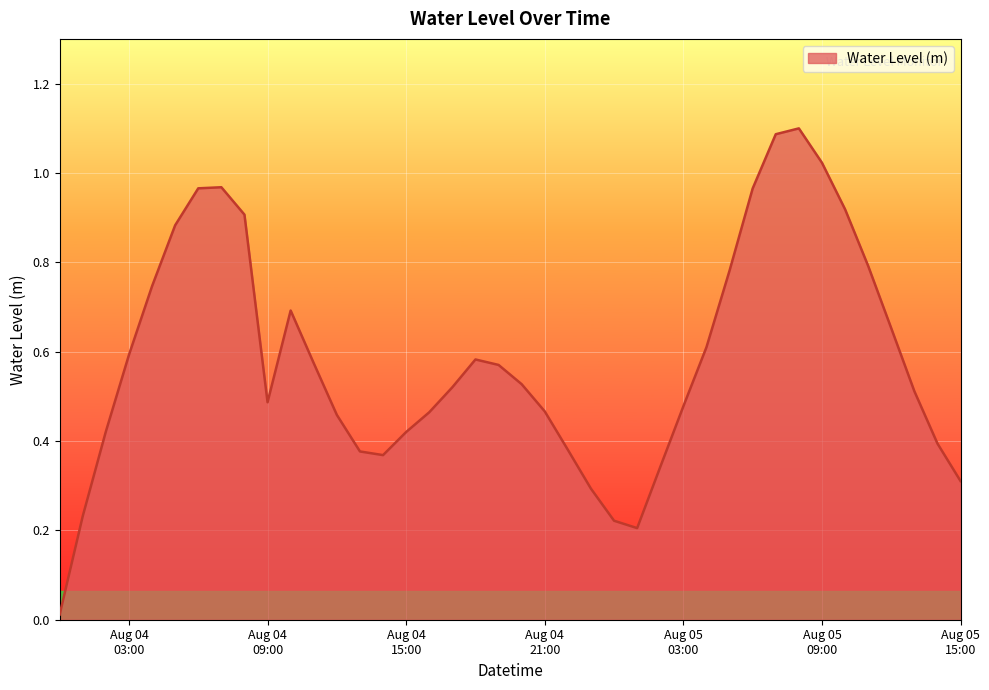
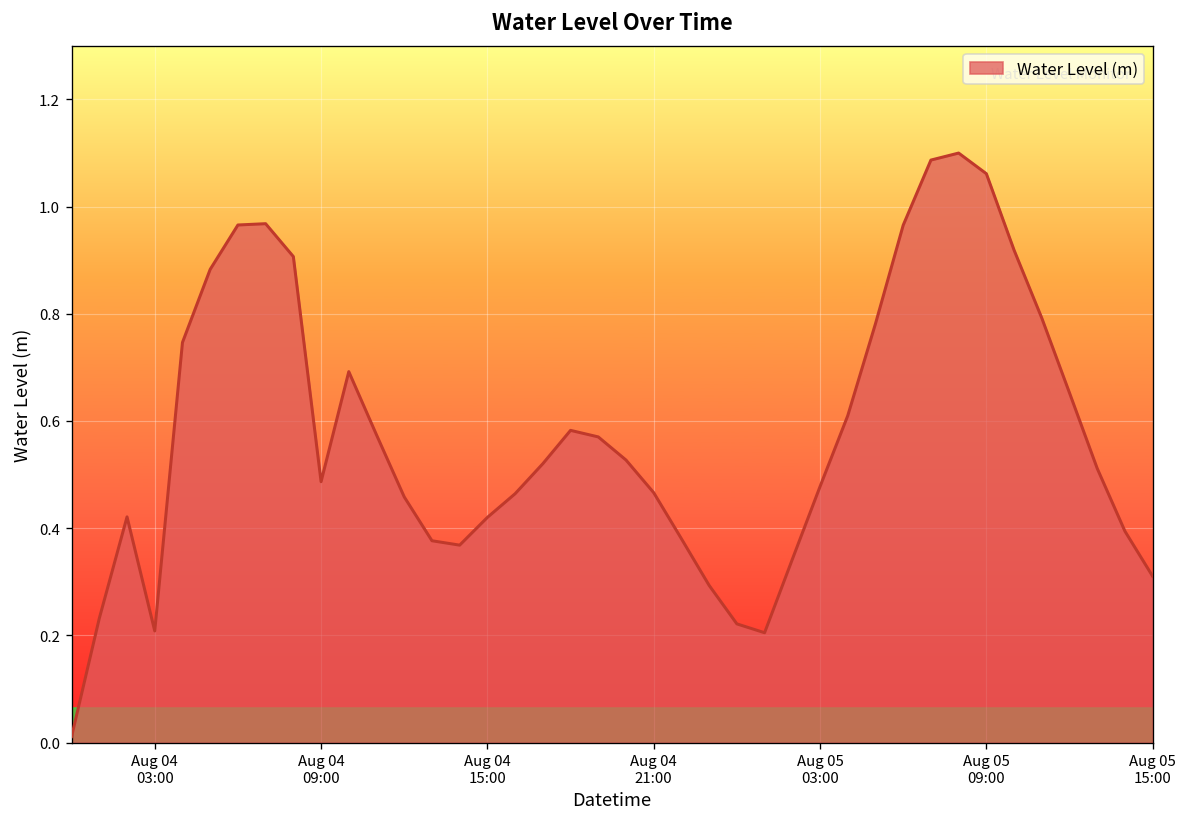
  {
-   "Aug 04 03:00": 0.59,
+   "Aug 04 03:00": 0.21,
    "Aug 04 09:00": 0.49,
    "Aug 04 15:00": 0.42,
    "Aug 04 21:00": 0.47,
    "Aug 05 03:00": 0.48,
-   "Aug 05 09:00": 1.02,
+   "Aug 05 09:00": 1.06,
    "Aug 05 15:00": 0.31
  }
